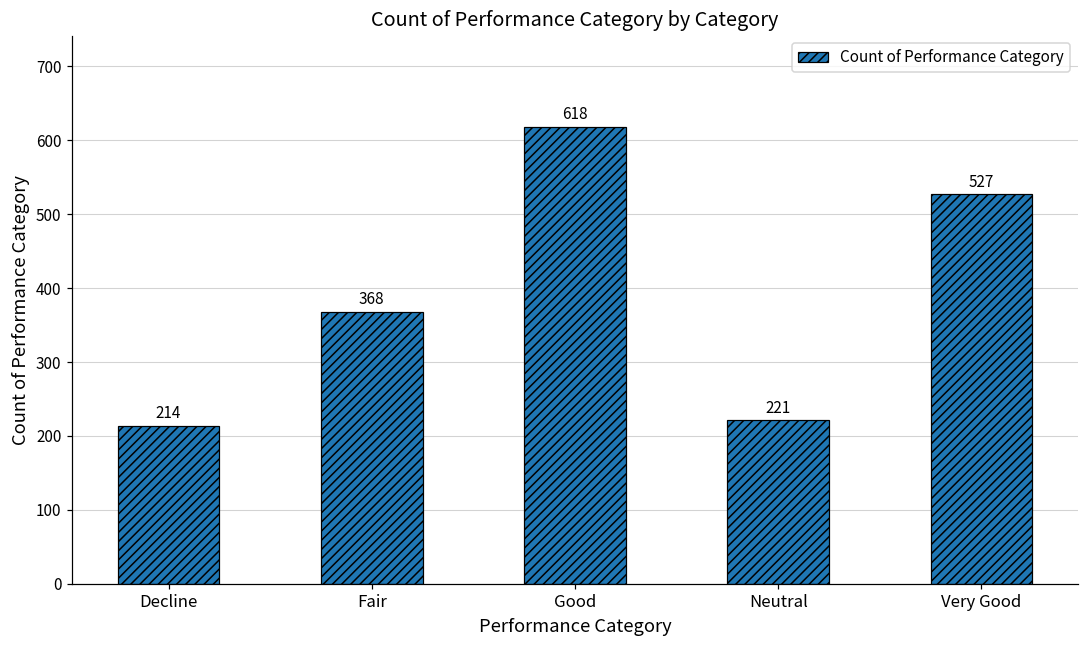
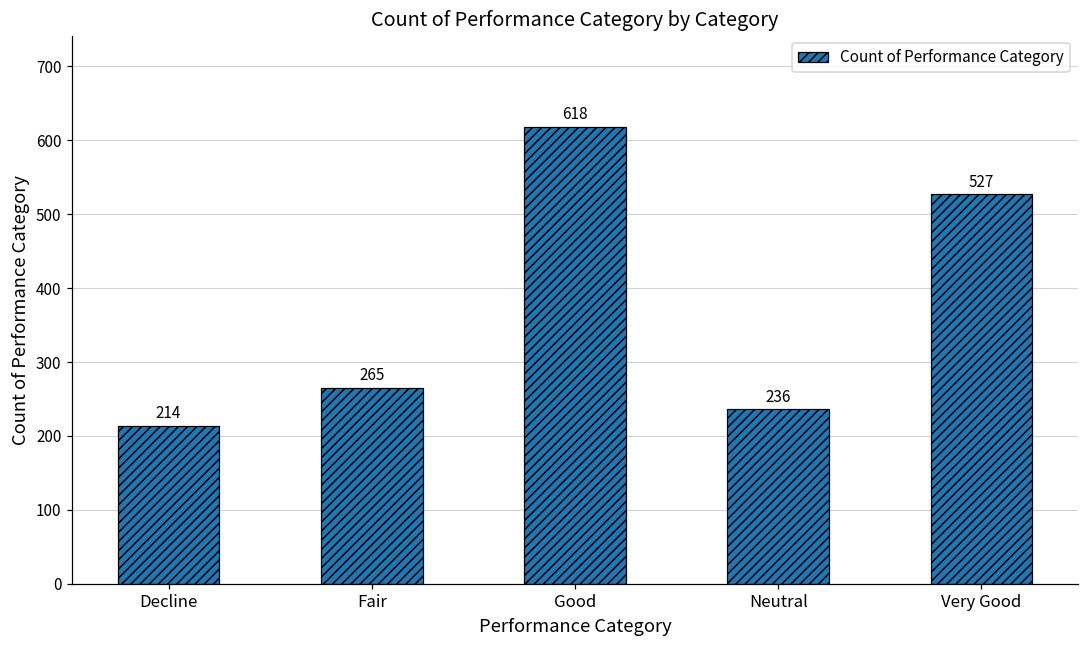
  {
    "Decline": 214,
-   "Fair": 368,
+   "Fair": 265,
    "Good": 618,
-   "Neutral": 221,
+   "Neutral": 236,
    "Very Good": 527
  }
